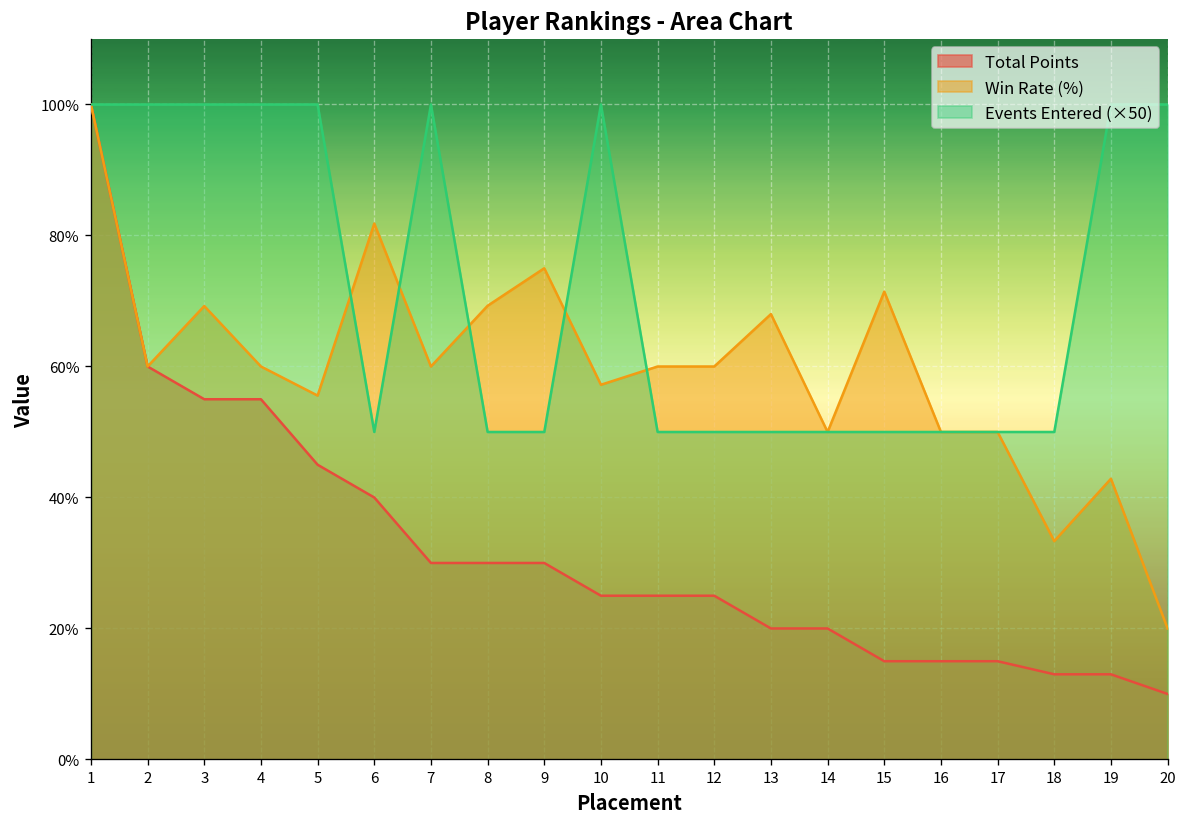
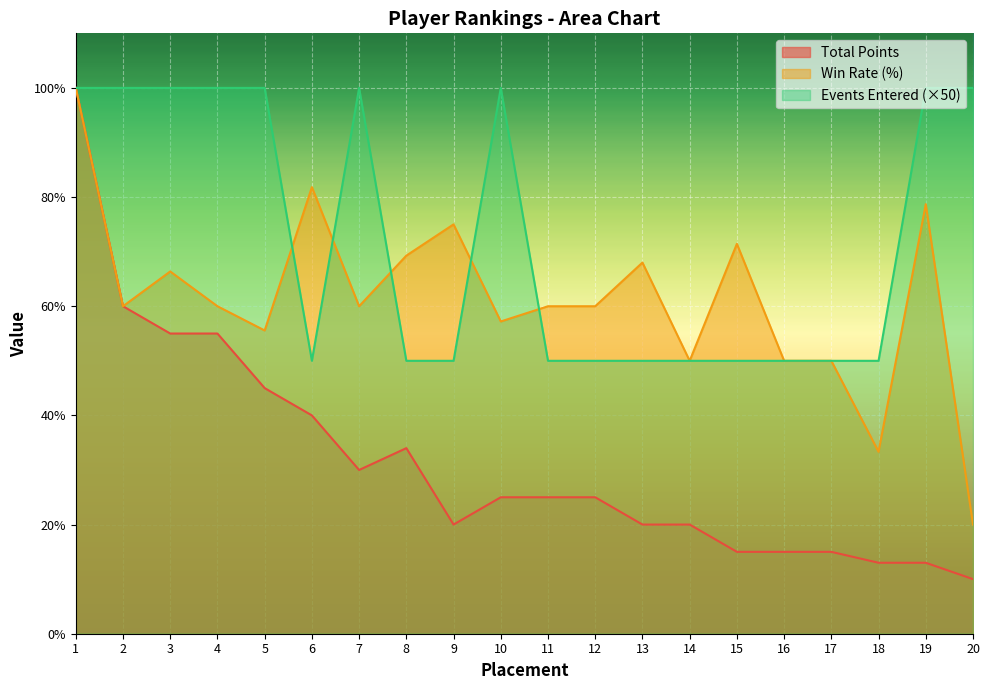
  {
    "Total Points": {
      "3": "55%",
      "4": "55%",
      "5": "45%",
      "6": "40%",
      "7": "30%",
-     "8": "30%",
-     "9": "30%",
+     "8": "34%",
+     "9": "20%",
      "10": "25%",
      "11": "25%",
      "12": "25%",
      "13": "20%",
      "14": "20%",
      "15": "15%",
      "16": "15%",
      "17": "15%",
      "18": "13%",
      "19": "13%",
      "20": "10%"
    },
    "Win Rate (%)": {
-     "3": "69%",
+     "3": "66%",
      "4": "60%",
      "5": "56%",
      "6": "82%",
      "7": "60%",
      "8": "69%",
      "9": "75%",
      "10": "57%",
      "11": "60%",
      "12": "60%",
      "13": "68%",
      "15": "71%",
      "18": "33%",
-     "19": "43%",
+     "19": "79%",
      "20": "20%"
    },
    "Events Entered (×50)": {
      "2": "100%",
      "3": "100%",
      "4": "100%",
      "5": "100%",
      "6": "50%",
      "7": "100%",
      "8": "50%",
      "9": "50%",
      "10": "100%",
      "11": "50%",
      "12": "50%",
      "13": "50%",
      "15": "50%",
      "18": "50%",
      "20": "100%"
    }
  }
